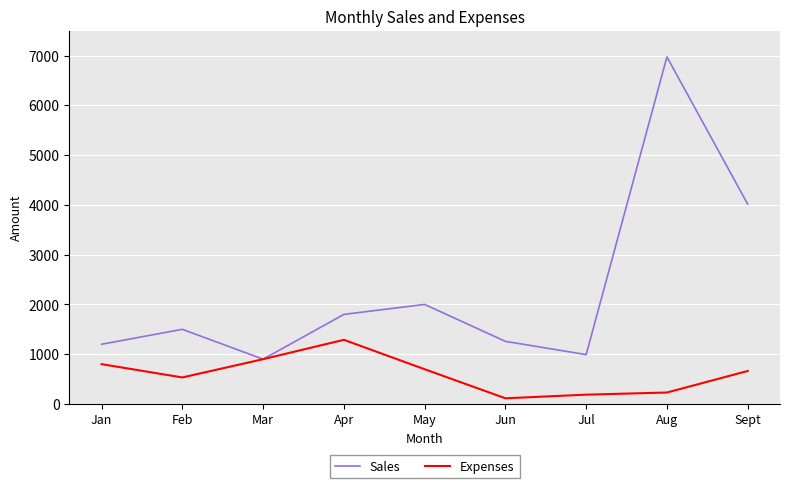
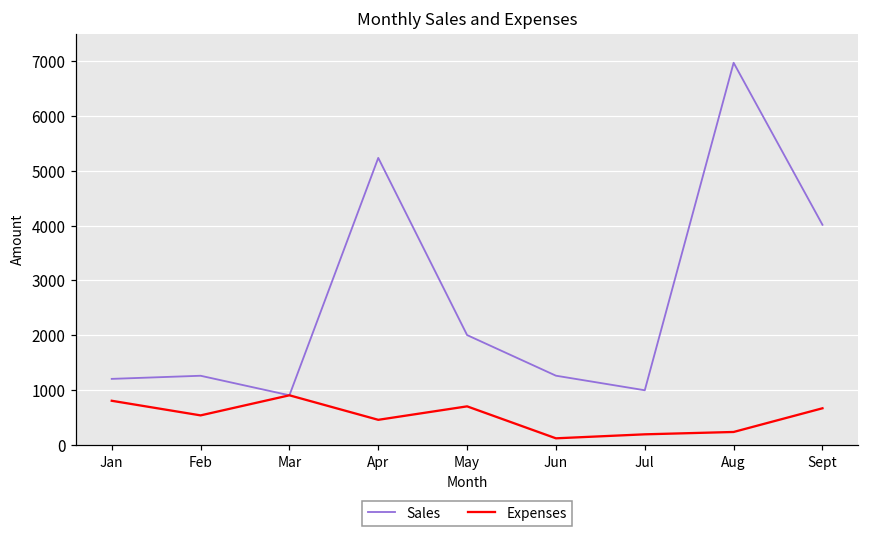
  {
    "Sales": {
      "Jan": 1200,
-     "Feb": 1500,
-     "Apr": 1800,
+     "Feb": 1300,
+     "Apr": 5200,
      "May": 2000,
      "Jun": 1300,
      "Jul": 1000,
      "Aug": 7000,
      "Sept": 4000
    },
    "Expenses": {
      "Jan": 800,
      "Feb": 500,
-     "Apr": 1300,
+     "Apr": 500,
      "May": 700,
      "Jun": 100,
      "Jul": 200,
      "Aug": 200,
      "Sept": 700
    }
  }
